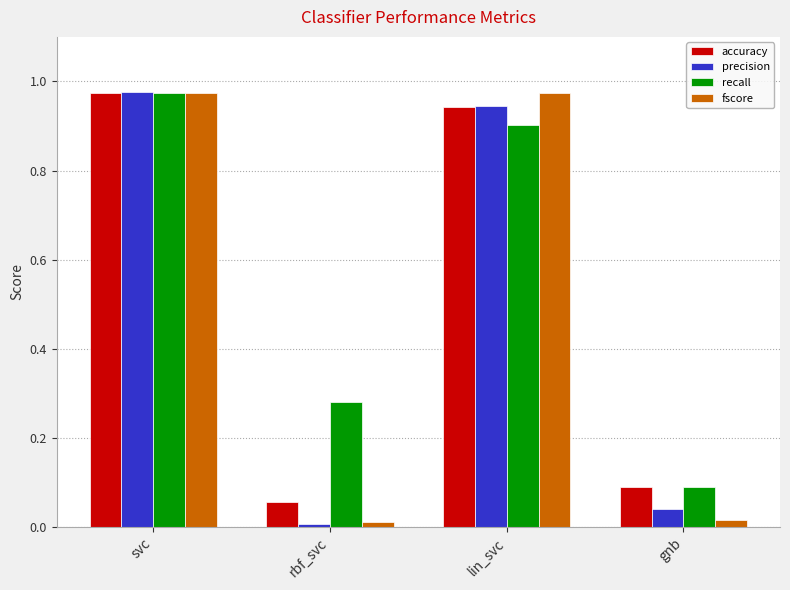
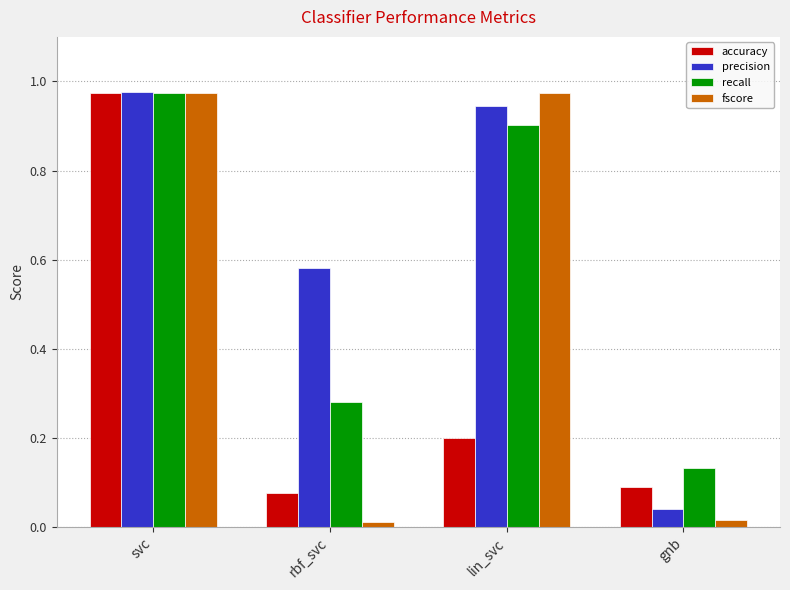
  {
    "accuracy": {
      "svc": 0.97,
-     "rbf_svc": 0.06,
-     "lin_svc": 0.94,
+     "rbf_svc": 0.08,
+     "lin_svc": 0.20,
      "gnb": 0.09
    },
    "precision": {
      "svc": 0.98,
-     "rbf_svc": 0.01,
+     "rbf_svc": 0.58,
      "lin_svc": 0.95,
      "gnb": 0.04
    },
    "recall": {
      "svc": 0.97,
      "rbf_svc": 0.28,
      "lin_svc": 0.90,
-     "gnb": 0.09
+     "gnb": 0.13
    },
    "fscore": {
      "svc": 0.97,
      "rbf_svc": 0.01,
      "lin_svc": 0.97,
      "gnb": 0.02
    }
  }
